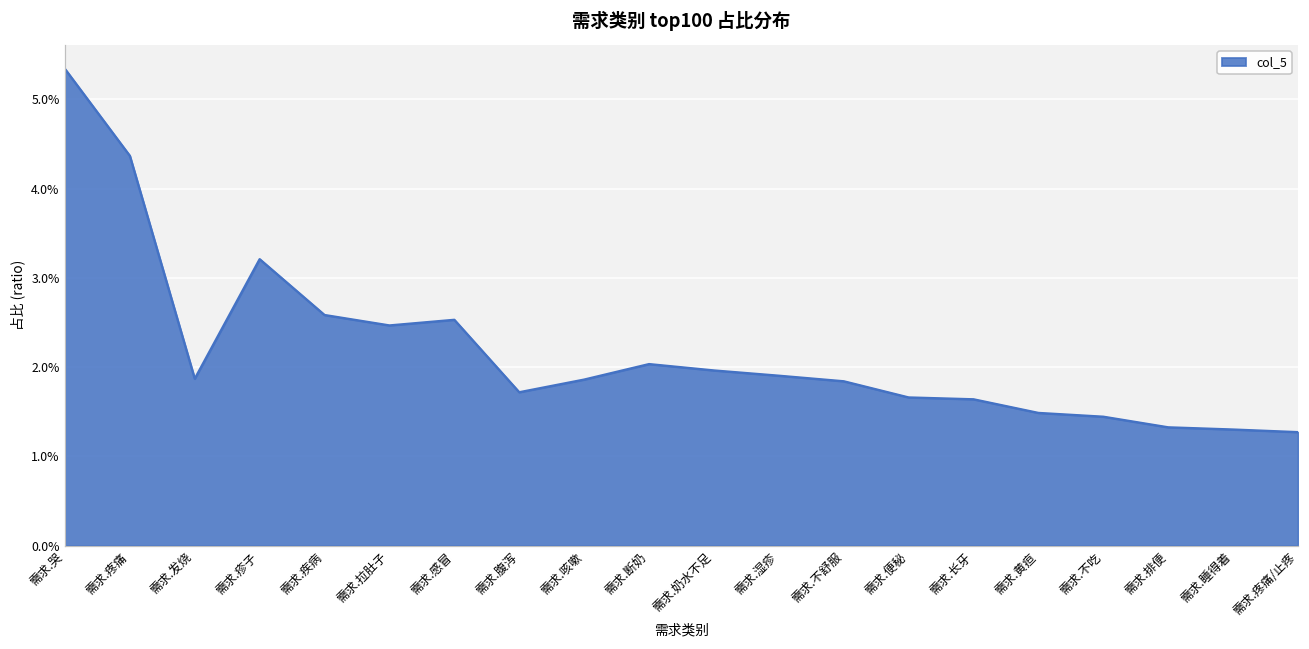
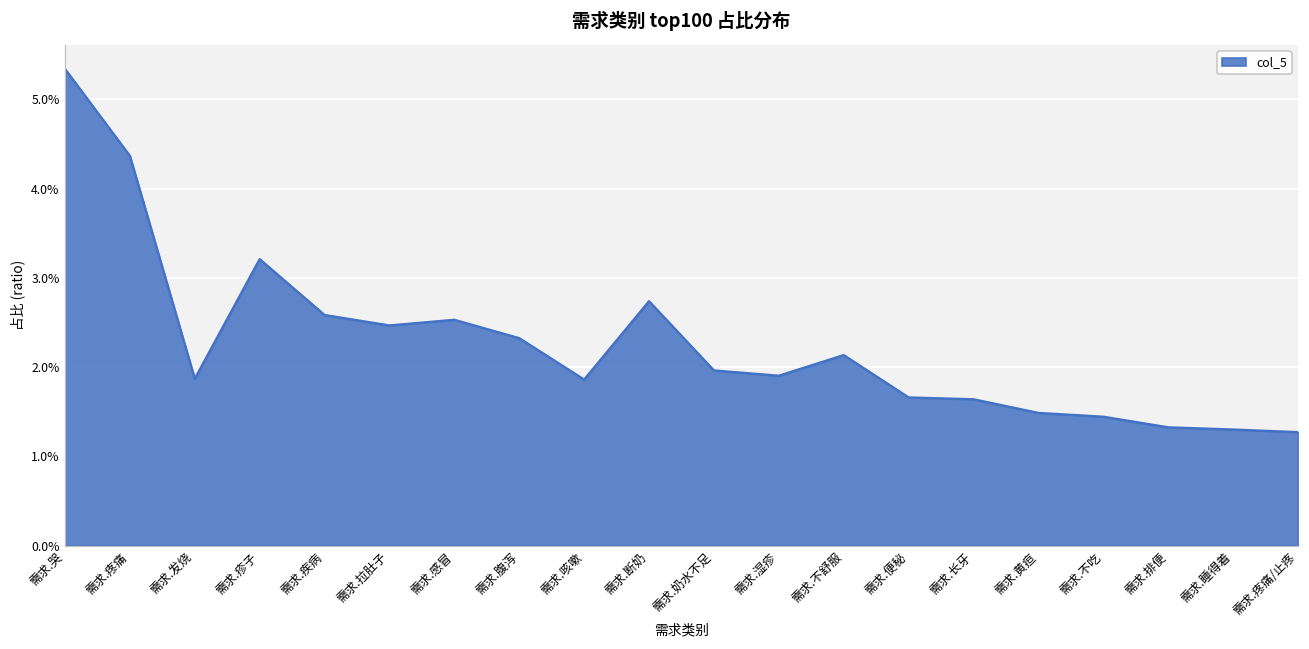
  {
    "需求.哭": "5.3%",
    "需求.疼痛": "4.4%",
    "需求.发烧": "1.9%",
    "需求.疹子": "3.2%",
    "需求.疾病": "2.6%",
    "需求.拉肚子": "2.5%",
    "需求.感冒": "2.5%",
-   "需求.腹泻": "1.7%",
+   "需求.腹泻": "2.3%",
    "需求.咳嗽": "1.9%",
-   "需求.断奶": "2.0%",
+   "需求.断奶": "2.7%",
    "需求.奶水不足": "2.0%",
    "需求.湿疹": "1.9%",
-   "需求.不舒服": "1.8%",
+   "需求.不舒服": "2.1%",
    "需求.便秘": "1.7%",
    "需求.长牙": "1.6%",
    "需求.黄疸": "1.5%",
    "需求.不吃": "1.4%",
    "需求.排便": "1.3%",
    "需求.睡得着": "1.3%",
    "需求.疼痛/止疼": "1.3%"
  }
